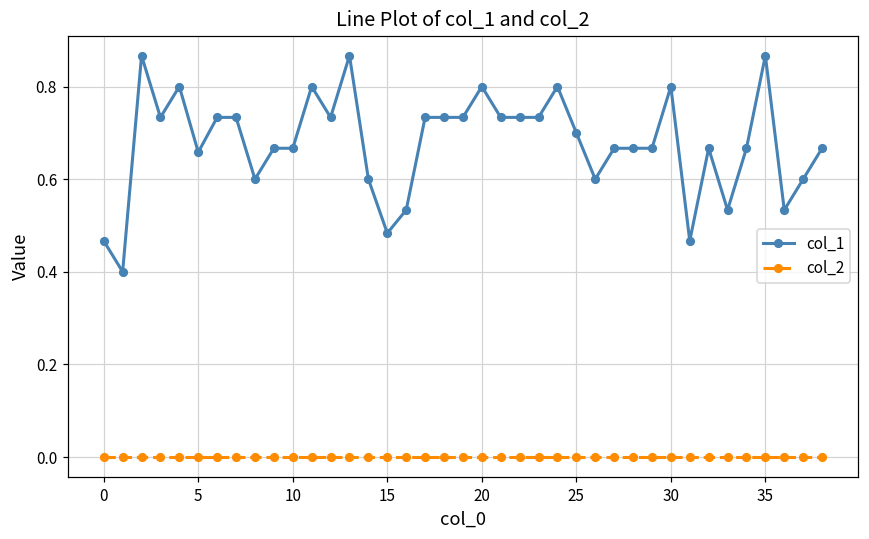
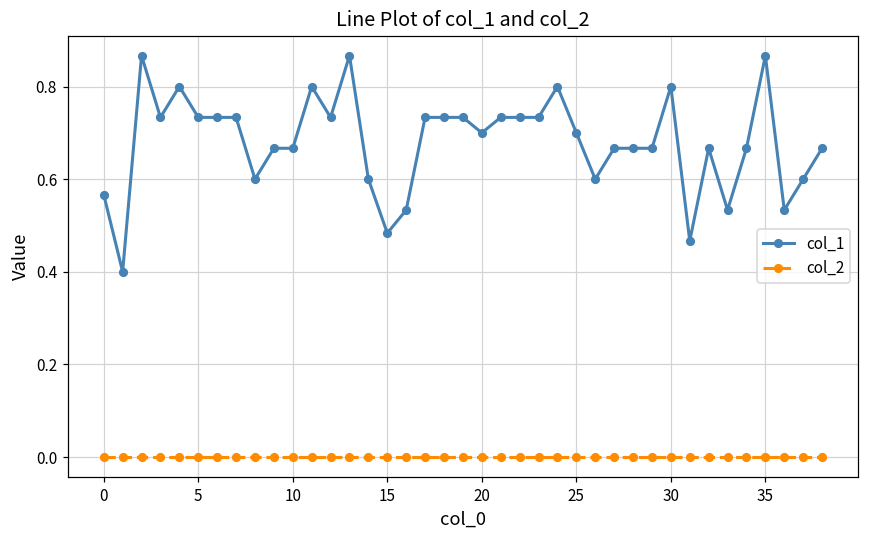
  {
    "col_1": {
-     "0": 0.47,
-     "5": 0.66,
+     "0": 0.57,
+     "5": 0.73,
      "10": 0.67,
      "15": 0.48,
-     "20": 0.8,
+     "20": 0.7,
      "25": 0.70,
      "30": 0.80,
      "35": 0.87
    },
    "col_2": {
      "0": 0.00,
      "5": 0.00,
      "10": 0.00,
      "15": 0.00,
      "20": 0.00,
      "25": 0.00,
      "30": 0.00,
      "35": 0.00
    }
  }
